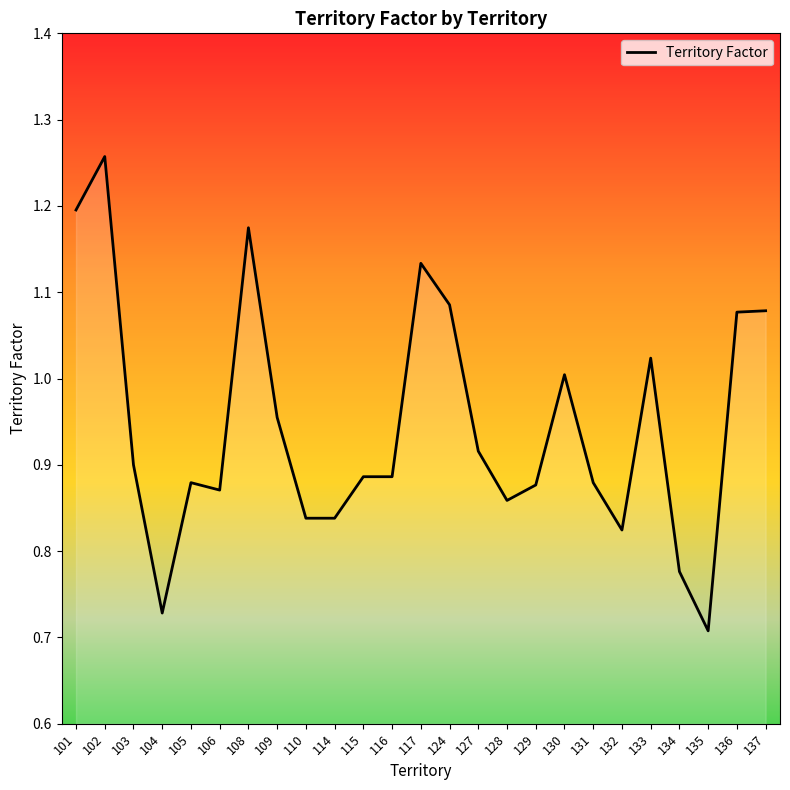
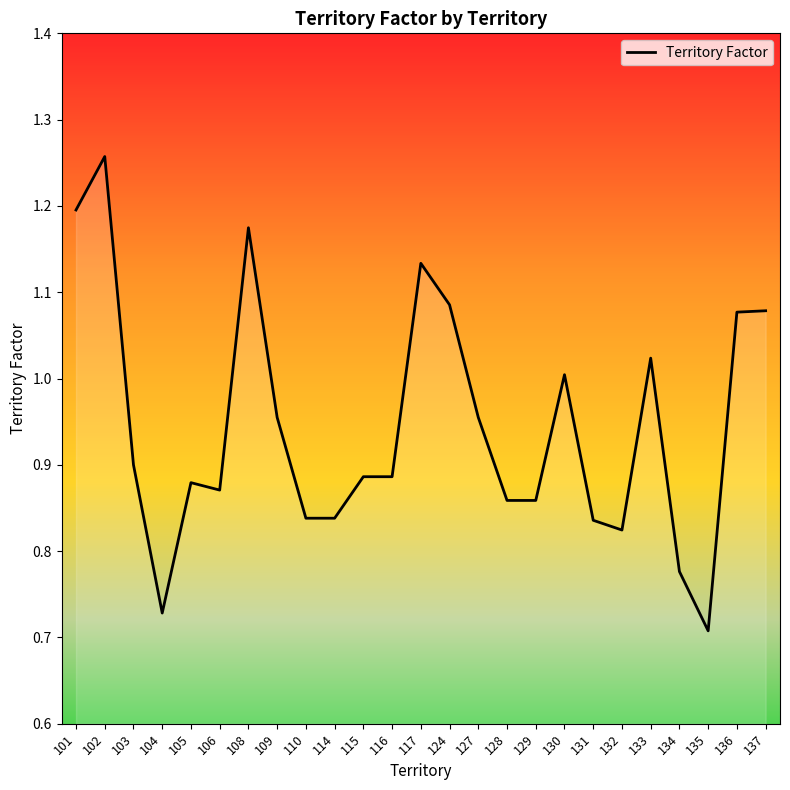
  {
    "101": 1.20,
    "102": 1.26,
    "103": 0.90,
    "104": 0.73,
    "105": 0.88,
    "106": 0.87,
    "108": 1.17,
    "109": 0.95,
    "110": 0.84,
    "114": 0.84,
    "115": 0.89,
    "116": 0.89,
    "117": 1.13,
    "124": 1.09,
-   "127": 0.92,
+   "127": 0.95,
    "128": 0.86,
-   "129": 0.88,
+   "129": 0.86,
    "130": 1.00,
-   "131": 0.88,
+   "131": 0.84,
    "132": 0.82,
    "133": 1.02,
    "134": 0.78,
    "135": 0.71,
    "136": 1.08,
    "137": 1.08
  }
